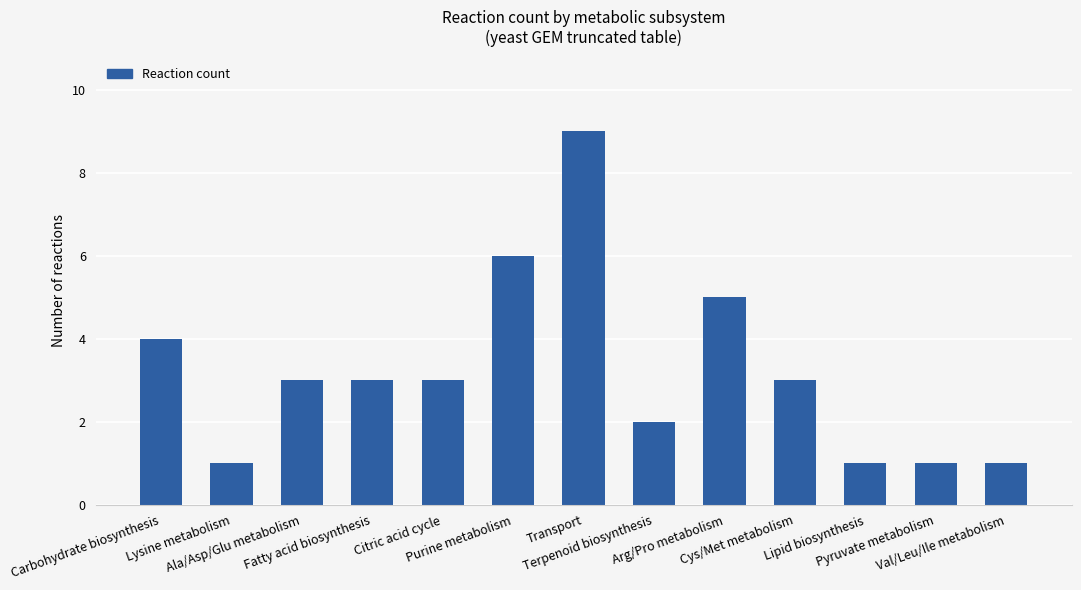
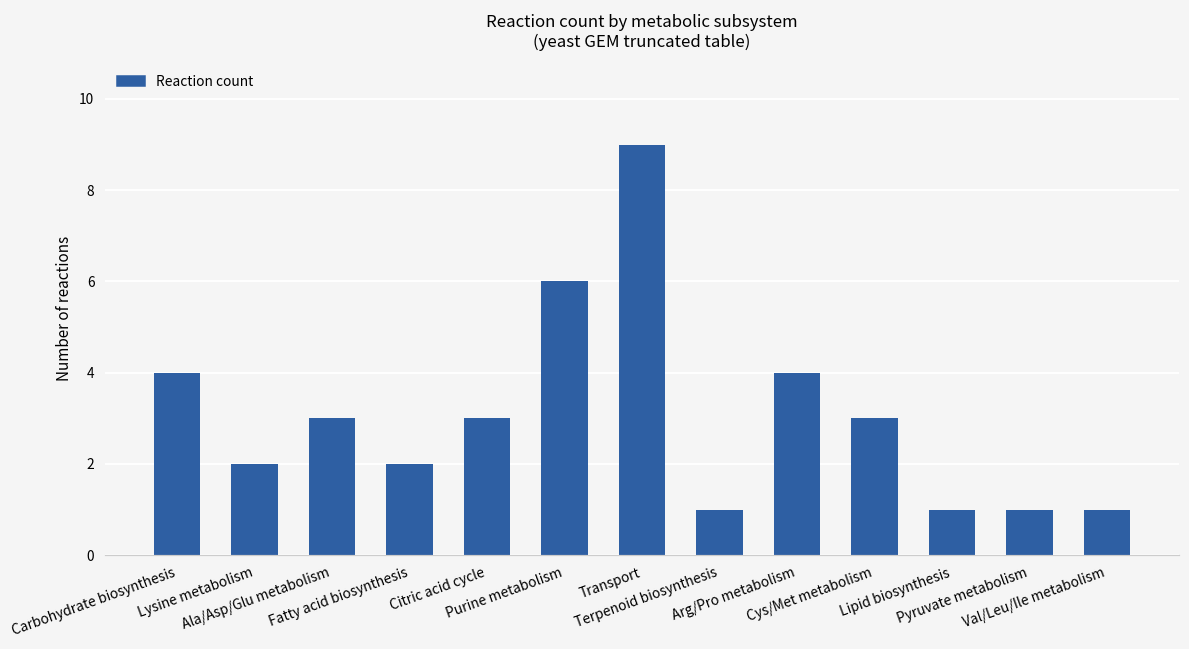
  {
    "Carbohydrate biosynthesis": 4,
-   "Lysine metabolism": 1,
+   "Lysine metabolism": 2,
    "Ala/Asp/Glu metabolism": 3,
-   "Fatty acid biosynthesis": 3,
+   "Fatty acid biosynthesis": 2,
    "Citric acid cycle": 3,
    "Purine metabolism": 6,
    "Transport": 9,
-   "Terpenoid biosynthesis": 2,
-   "Arg/Pro metabolism": 5,
+   "Terpenoid biosynthesis": 1,
+   "Arg/Pro metabolism": 4,
    "Cys/Met metabolism": 3,
    "Lipid biosynthesis": 1,
    "Pyruvate metabolism": 1,
    "Val/Leu/Ile metabolism": 1
  }
